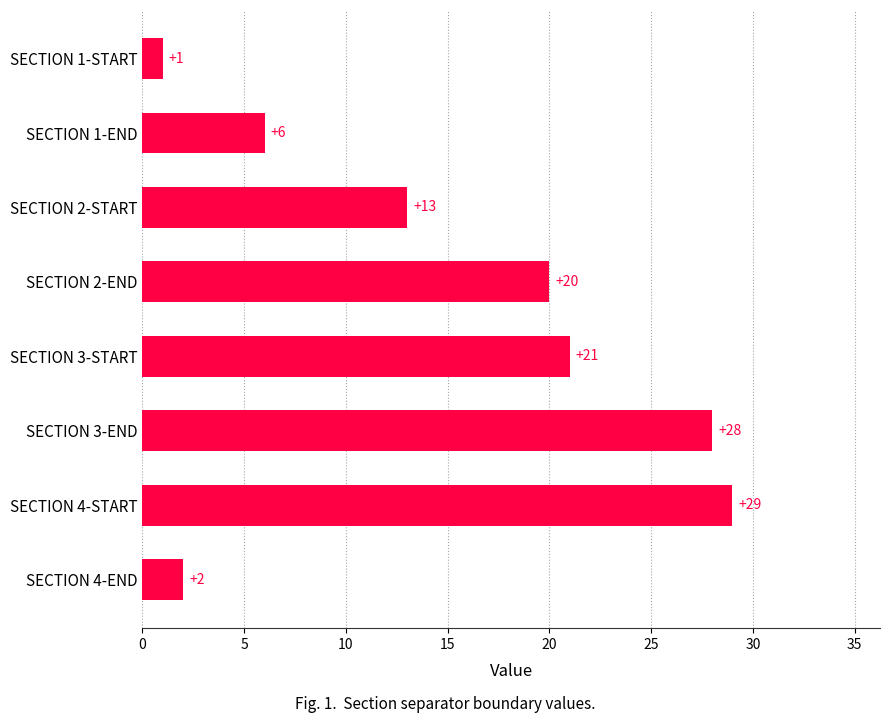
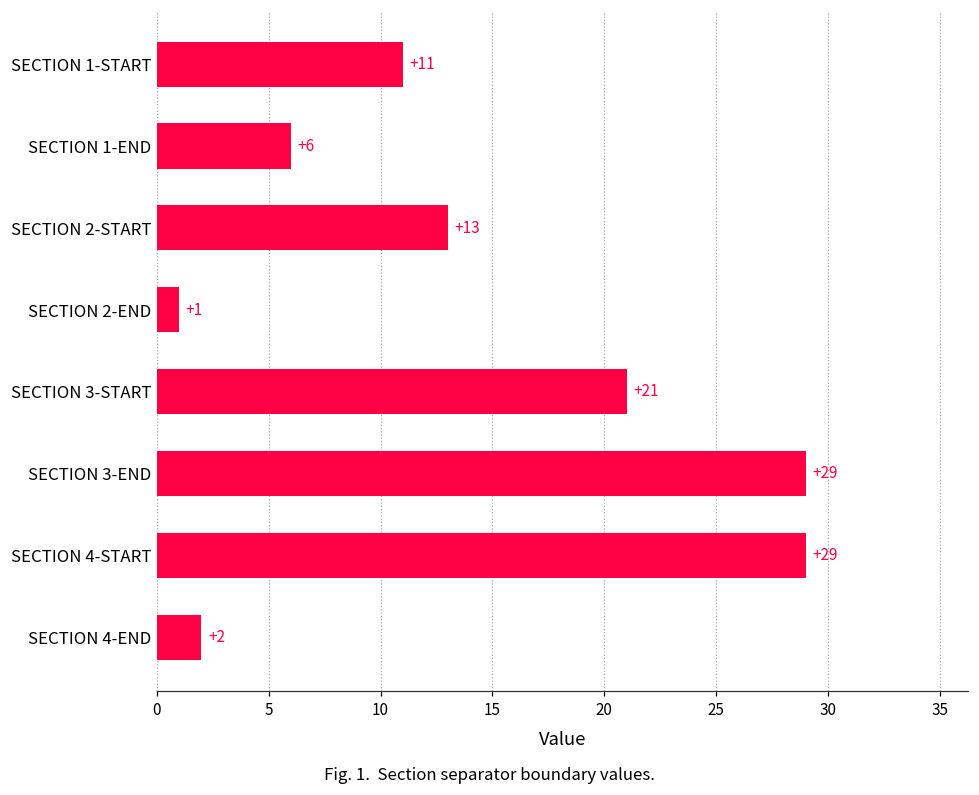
  {
-   "SECTION 1-START": "+1",
+   "SECTION 1-START": "+11",
    "SECTION 1-END": "+6",
    "SECTION 2-START": "+13",
-   "SECTION 2-END": "+20",
+   "SECTION 2-END": "+1",
    "SECTION 3-START": "+21",
-   "SECTION 3-END": "+28",
+   "SECTION 3-END": "+29",
    "SECTION 4-START": "+29",
    "SECTION 4-END": "+2"
  }
